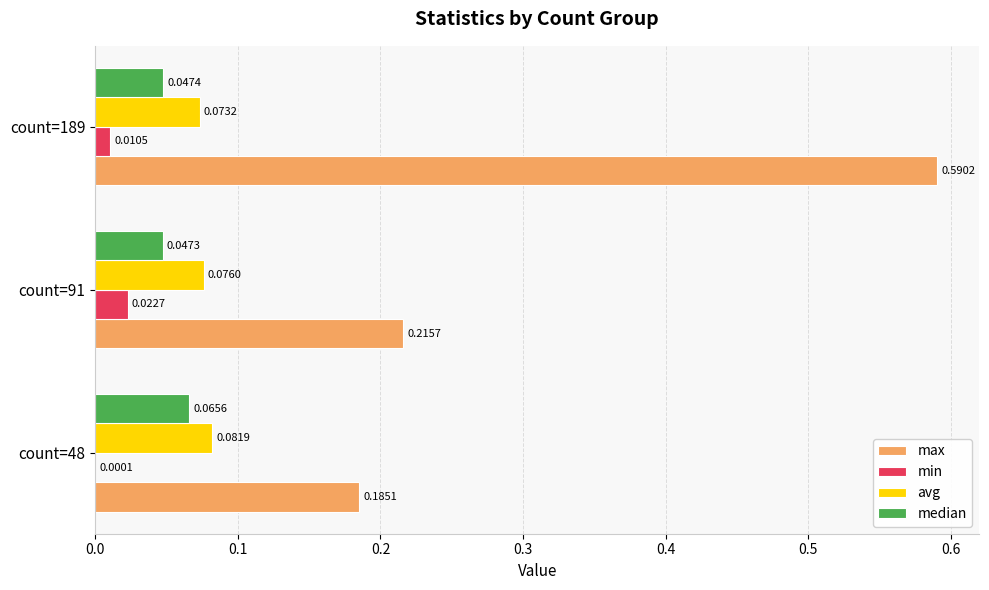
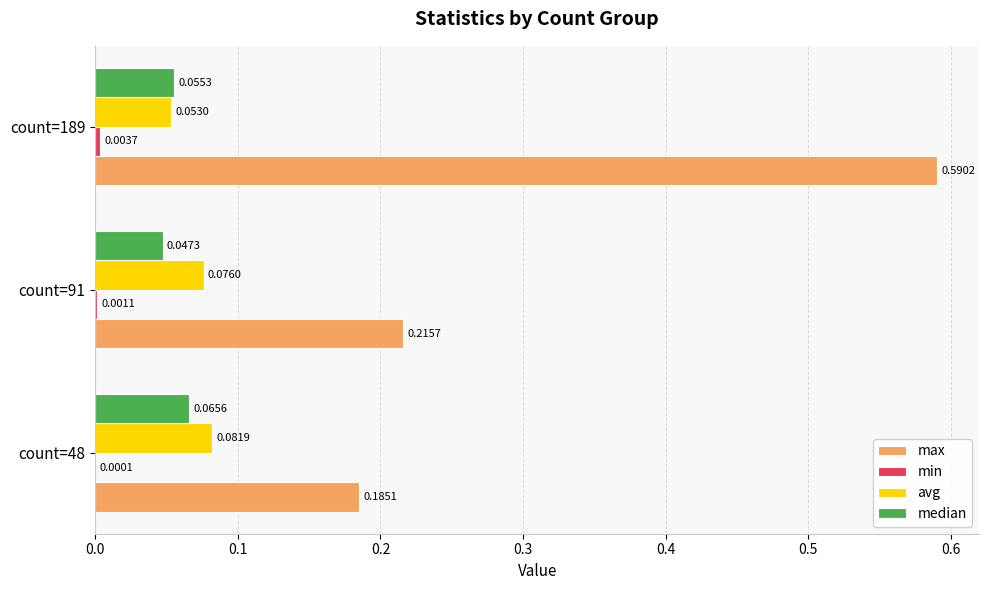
  {
    "max": {
      "count=189": 0.5902,
      "count=91": 0.2157,
      "count=48": 0.1851
    },
    "min": {
-     "count=189": 0.0105,
-     "count=91": 0.0227,
+     "count=189": 0.0037,
+     "count=91": 0.0011,
      "count=48": 0.0001
    },
    "avg": {
-     "count=189": 0.0732,
+     "count=189": 0.0530,
      "count=91": 0.0760,
      "count=48": 0.0819
    },
    "median": {
-     "count=189": 0.0474,
+     "count=189": 0.0553,
      "count=91": 0.0473,
      "count=48": 0.0656
    }
  }
